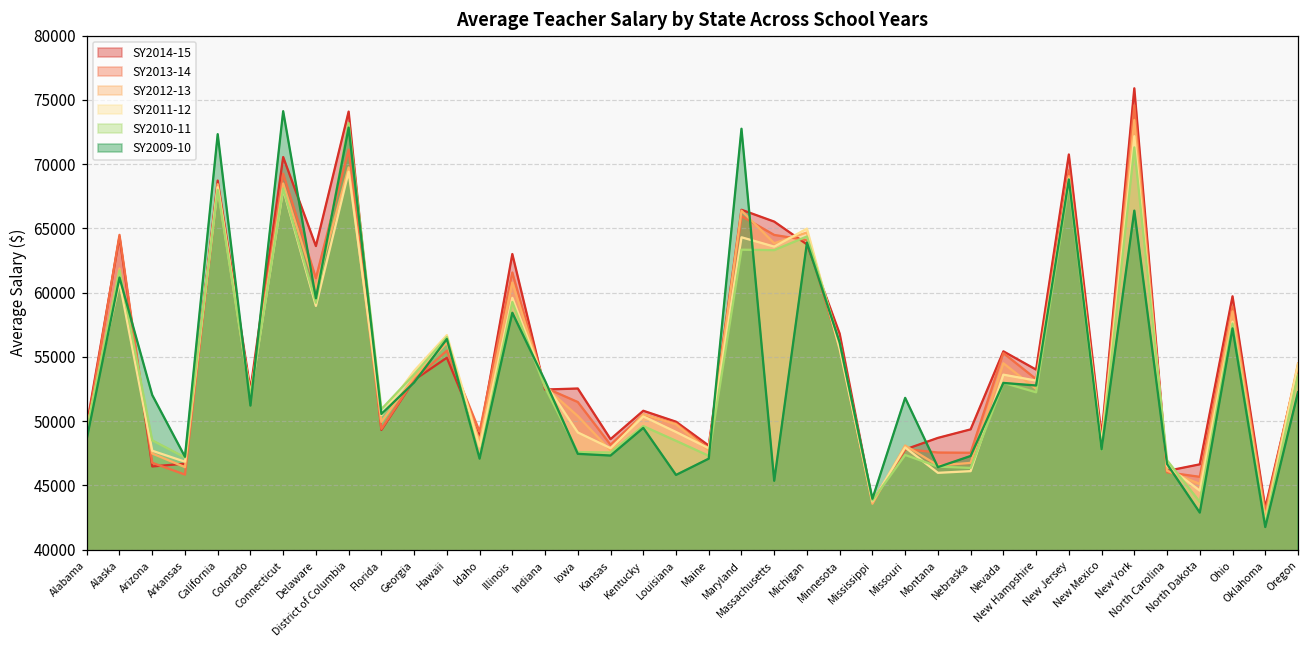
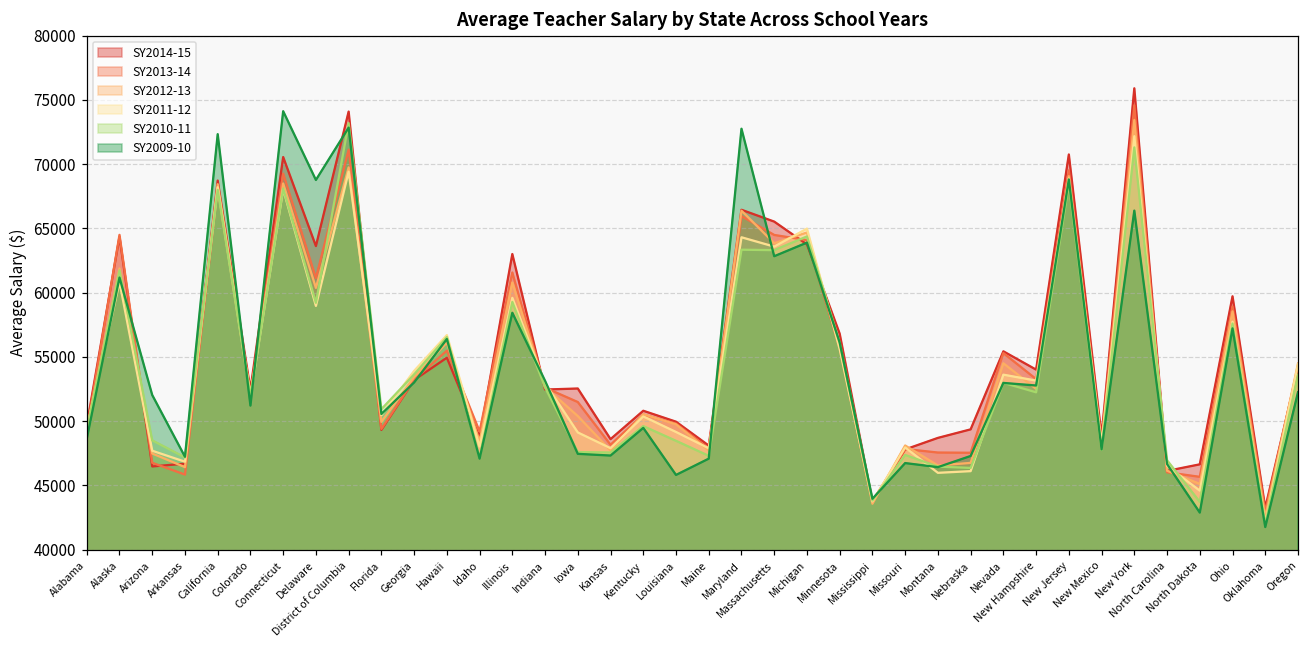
  {
    "SY2009-10": {
      "Alabama": 48600,
      "Alaska": 61200,
      "Arizona": 52000,
      "California": 72300,
      "Colorado": 51200,
      "Connecticut": 74100,
-     "Delaware": 59600,
+     "Delaware": 68800,
      "District of Columbia": 72800,
      "Illinois": 58400,
      "Kansas": 47300,
      "Louisiana": 45800,
      "Maine": 47100,
      "Maryland": 72800,
-     "Massachusetts": 45400,
-     "Missouri": 51800,
+     "Massachusetts": 62800,
+     "Missouri": 46700,
      "Nebraska": 47300,
      "New Hampshire": 52800,
      "New York": 66400,
      "North Dakota": 42900,
      "Ohio": 57200,
      "Oregon": 52200
    }
  }
